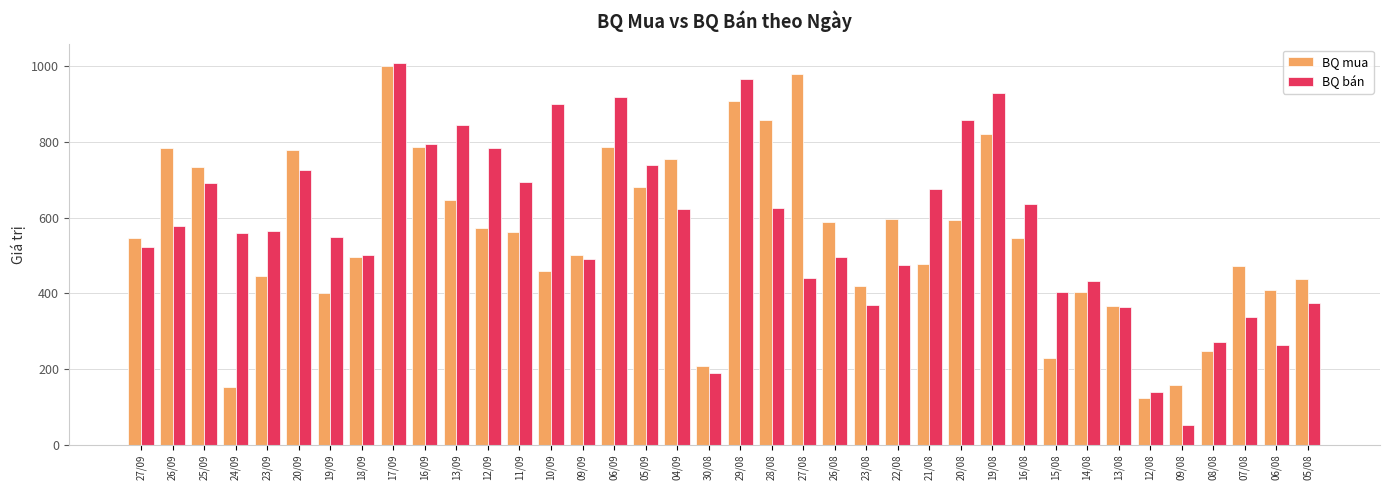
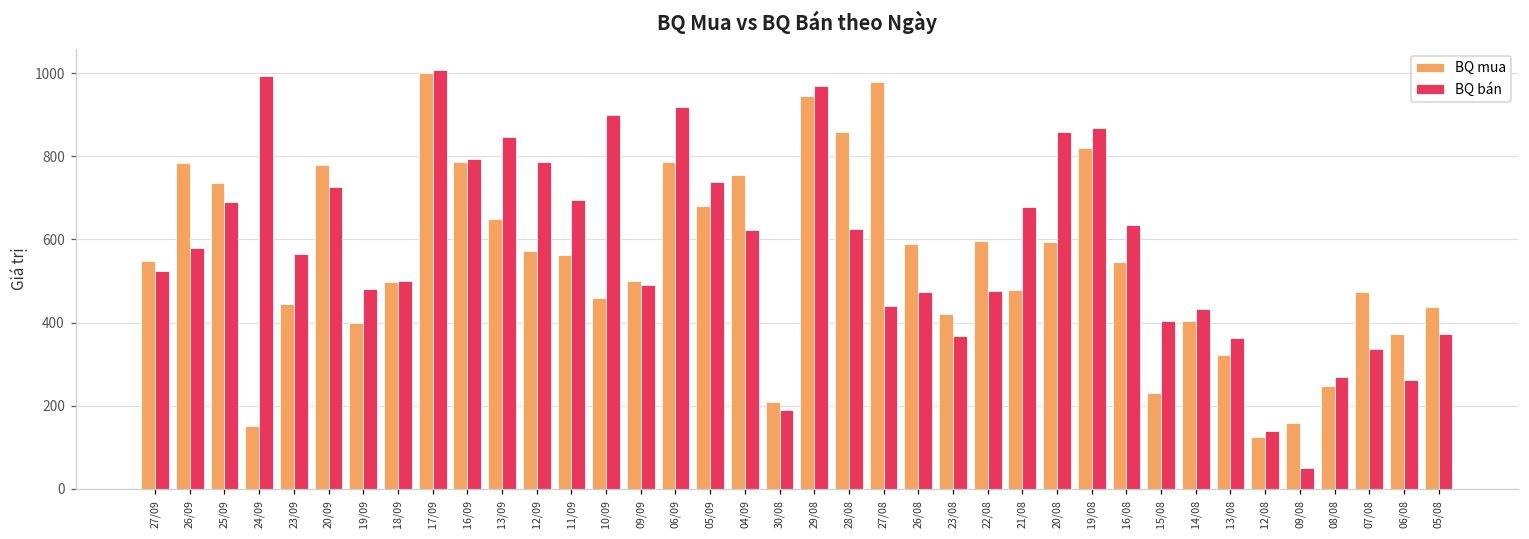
  {
    "BQ mua": {
      "27/09": 550,
      "26/09": 780,
      "25/09": 740,
      "24/09": 150,
      "23/09": 450,
      "20/09": 780,
      "19/09": 400,
      "18/09": 500,
      "17/09": 1000,
      "16/09": 790,
      "13/09": 650,
      "12/09": 570,
      "11/09": 560,
      "10/09": 460,
      "09/09": 500,
      "06/09": 790,
      "05/09": 680,
      "04/09": 760,
      "30/08": 210,
-     "29/08": 910,
+     "29/08": 950,
      "28/08": 860,
      "27/08": 980,
      "26/08": 590,
      "23/08": 420,
      "22/08": 600,
      "21/08": 480,
      "20/08": 590,
      "19/08": 820,
      "16/08": 550,
      "15/08": 230,
      "14/08": 400,
-     "13/08": 370,
+     "13/08": 320,
      "12/08": 120,
      "09/08": 160,
      "08/08": 250,
      "07/08": 470,
-     "06/08": 410,
+     "06/08": 370,
      "05/08": 440
    },
    "BQ bán": {
      "27/09": 520,
      "26/09": 580,
      "25/09": 690,
-     "24/09": 560,
+     "24/09": 990,
      "23/09": 570,
      "20/09": 730,
-     "19/09": 550,
+     "19/09": 480,
      "18/09": 500,
      "17/09": 1010,
      "16/09": 790,
      "13/09": 850,
      "12/09": 790,
      "11/09": 690,
      "10/09": 900,
      "09/09": 490,
      "06/09": 920,
      "05/09": 740,
      "04/09": 620,
      "30/08": 190,
      "29/08": 970,
      "28/08": 630,
      "27/08": 440,
-     "26/08": 500,
+     "26/08": 470,
      "23/08": 370,
      "22/08": 480,
      "21/08": 680,
      "20/08": 860,
-     "19/08": 930,
+     "19/08": 870,
      "16/08": 640,
      "15/08": 400,
      "14/08": 430,
      "13/08": 360,
      "12/08": 140,
      "09/08": 50,
      "08/08": 270,
      "07/08": 340,
      "06/08": 260,
      "05/08": 370
    }
  }
